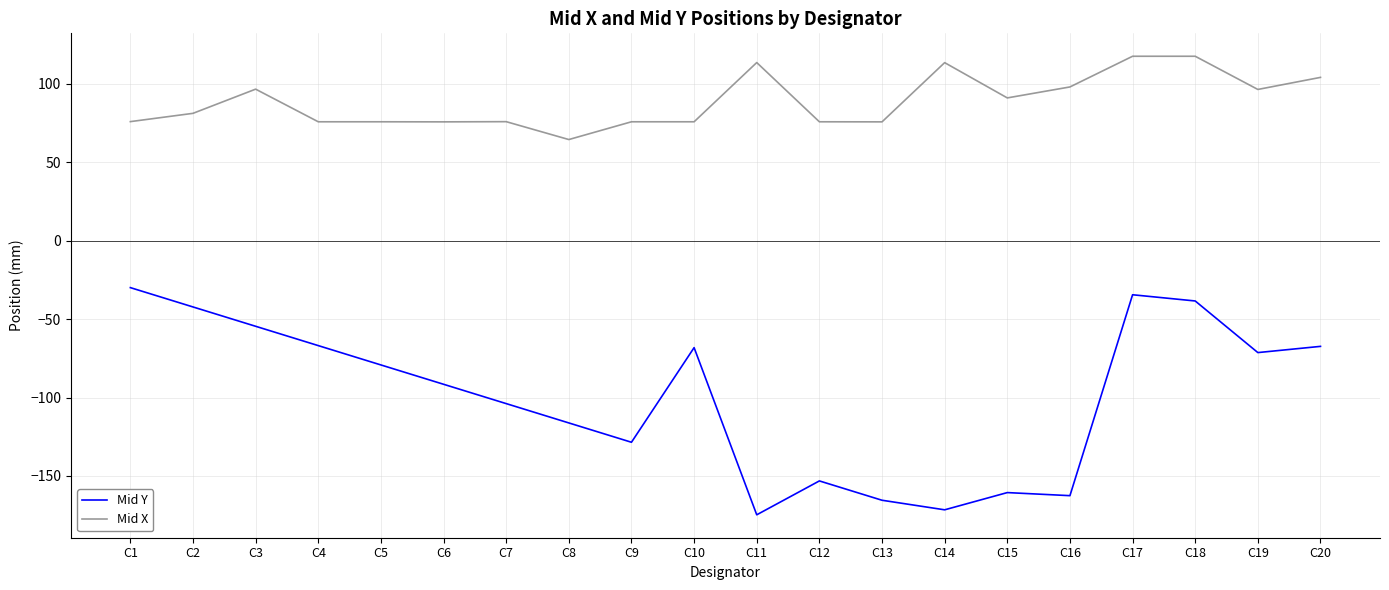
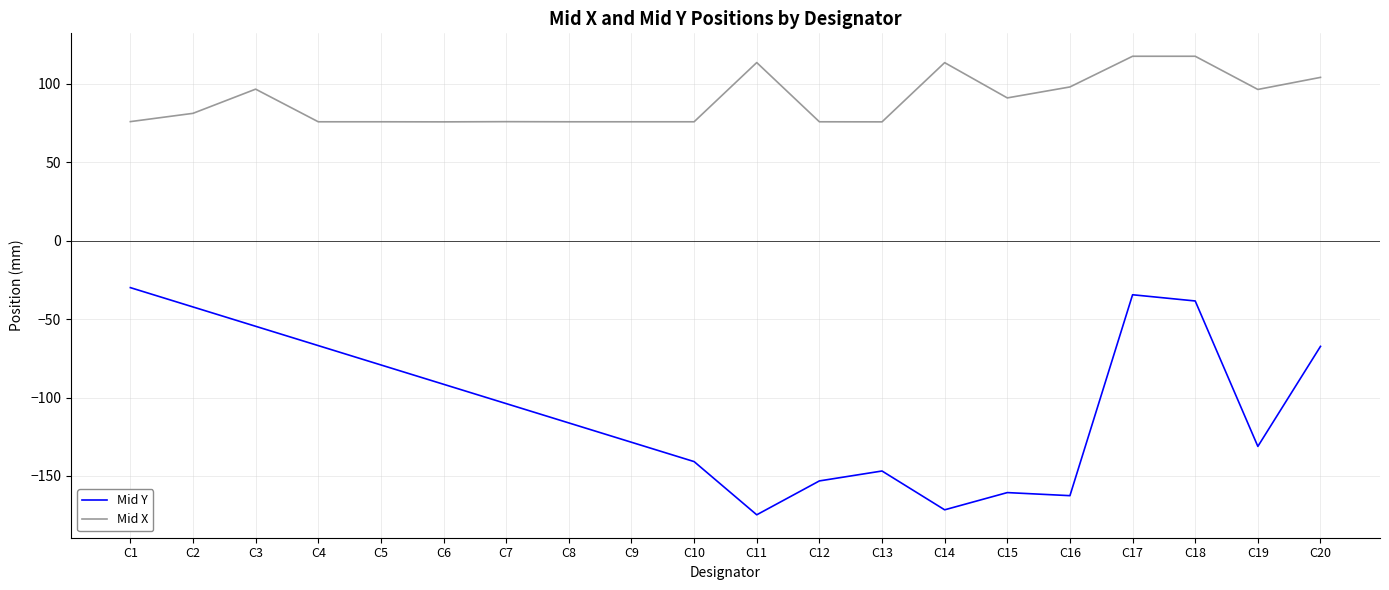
  {
    "Mid Y": {
      "C1": -30,
      "C2": -42,
      "C3": -55,
      "C4": -67,
      "C5": -79,
      "C6": -92,
      "C7": -104,
      "C8": -116,
      "C9": -129,
-     "C10": -68,
+     "C10": -141,
      "C11": -175,
      "C12": -153,
-     "C13": -165,
+     "C13": -147,
      "C14": -172,
      "C15": -161,
      "C16": -163,
      "C17": -35,
      "C18": -38,
-     "C19": -71,
+     "C19": -131,
      "C20": -67
    },
    "Mid X": {
      "C1": 76,
      "C2": 81,
      "C3": 97,
      "C4": 76,
      "C5": 76,
      "C6": 76,
      "C7": 76,
-     "C8": 64,
+     "C8": 76,
      "C9": 76,
      "C10": 76,
      "C11": 113,
      "C12": 76,
      "C13": 76,
      "C14": 113,
      "C15": 91,
      "C16": 98,
      "C17": 117,
      "C18": 117,
      "C19": 96,
      "C20": 104
    }
  }
